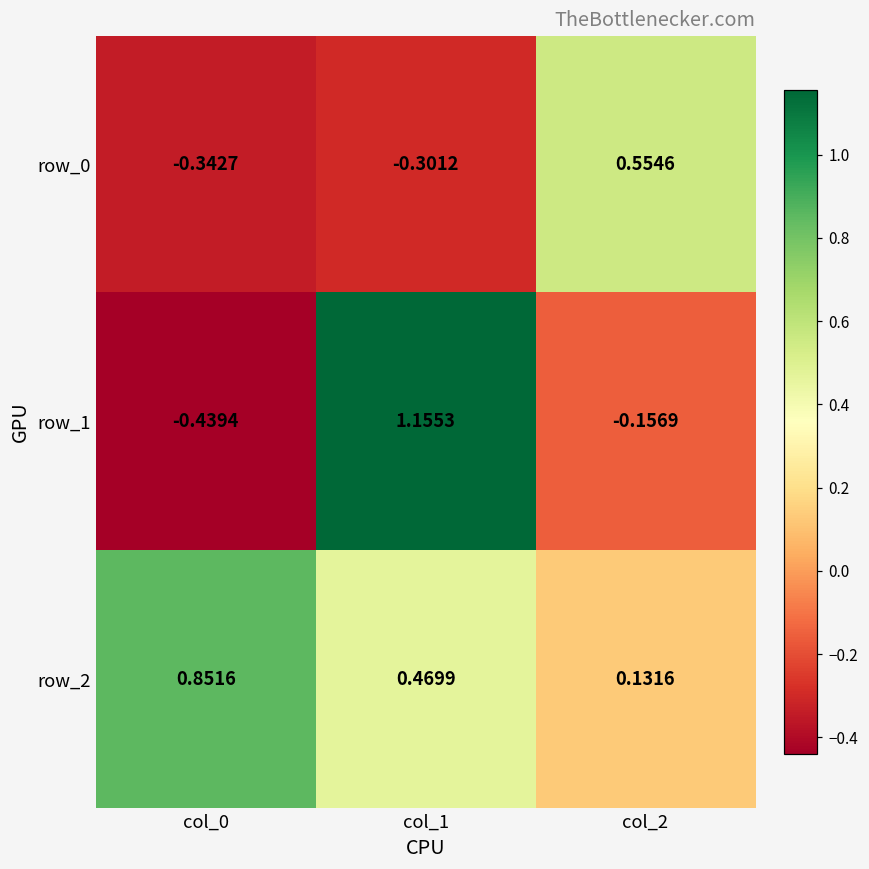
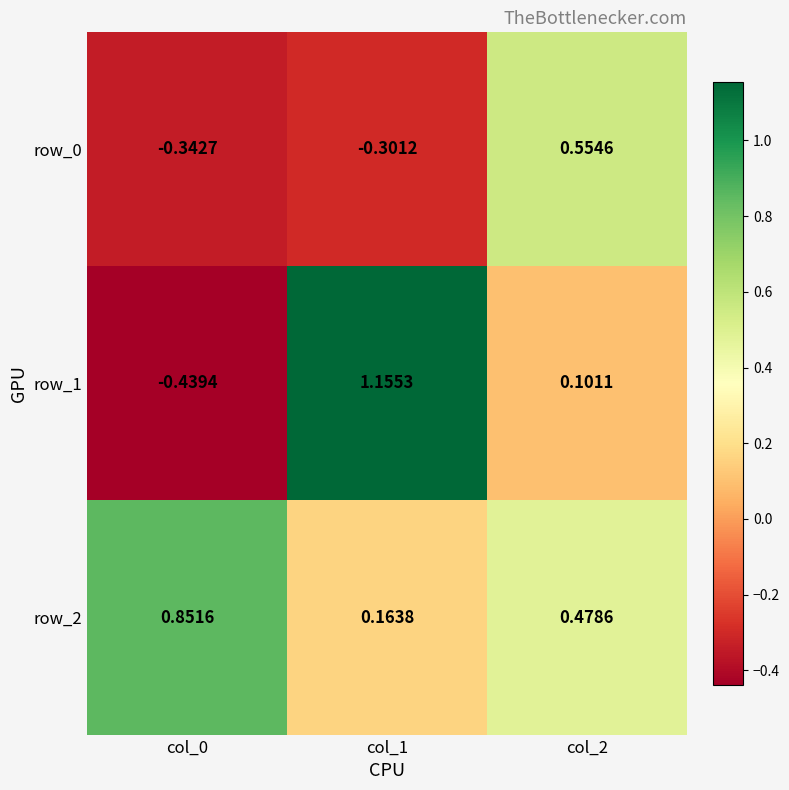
  {
    "row_0": {
      "col_0": -0.3427,
      "col_1": -0.3012,
      "col_2": 0.5546
    },
    "row_1": {
      "col_0": -0.4394,
      "col_1": 1.1553,
-     "col_2": -0.1569
+     "col_2": 0.1011
    },
    "row_2": {
      "col_0": 0.8516,
-     "col_1": 0.4699,
-     "col_2": 0.1316
+     "col_1": 0.1638,
+     "col_2": 0.4786
    }
  }
